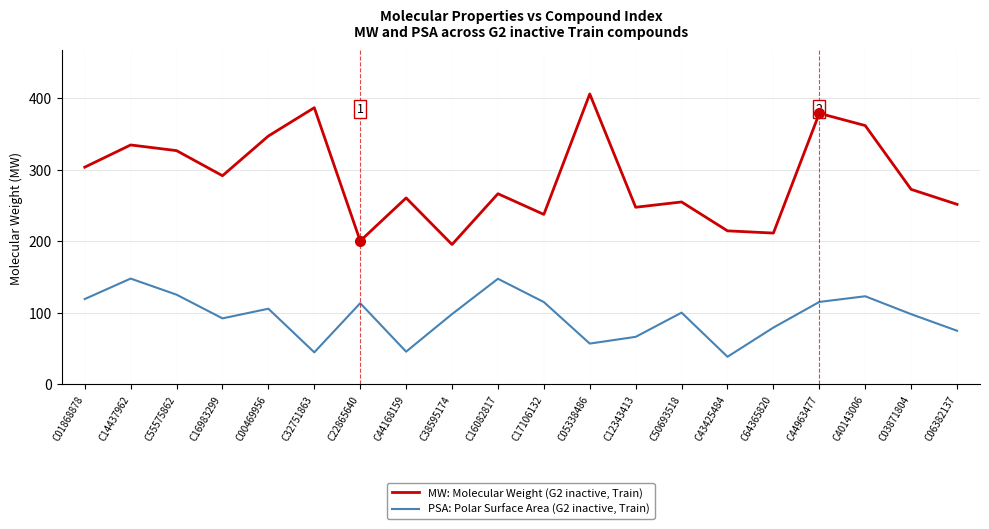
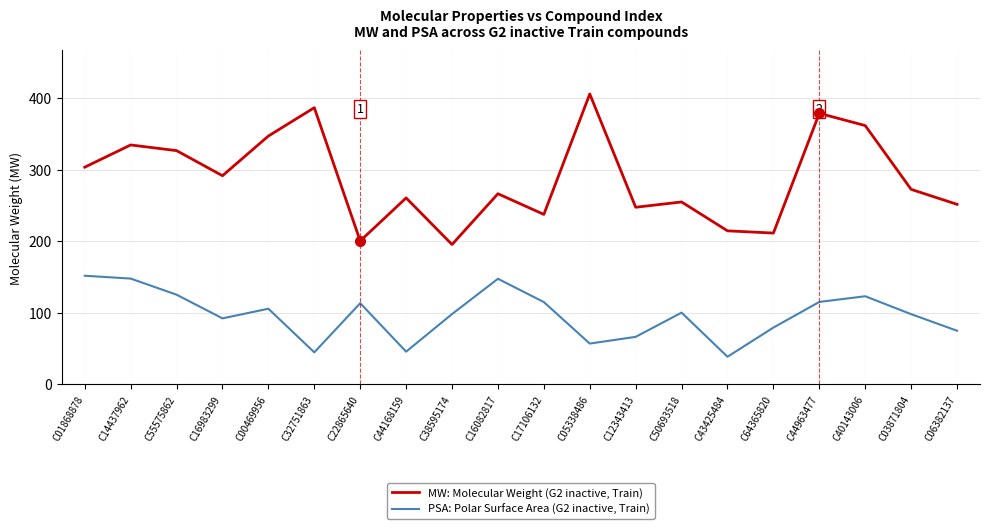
  {
    "PSA: Polar Surface Area (G2 inactive, Train)": {
-     "C01868878": 120,
+     "C01868878": 150,
      "C14437962": 150,
      "C55575862": 130,
      "C16983299": 90,
      "C00469956": 110,
      "C32751863": 40,
      "C22865640": 110,
      "C44168159": 50,
      "C38595174": 100,
      "C16082817": 150,
      "C17106132": 110,
      "C05338486": 60,
      "C12343413": 70,
      "C50693518": 100,
      "C43425484": 40,
      "C64365820": 80,
      "C44963477": 120,
      "C40143006": 120,
      "C03871804": 100,
      "C06382137": 70
    }
  }
